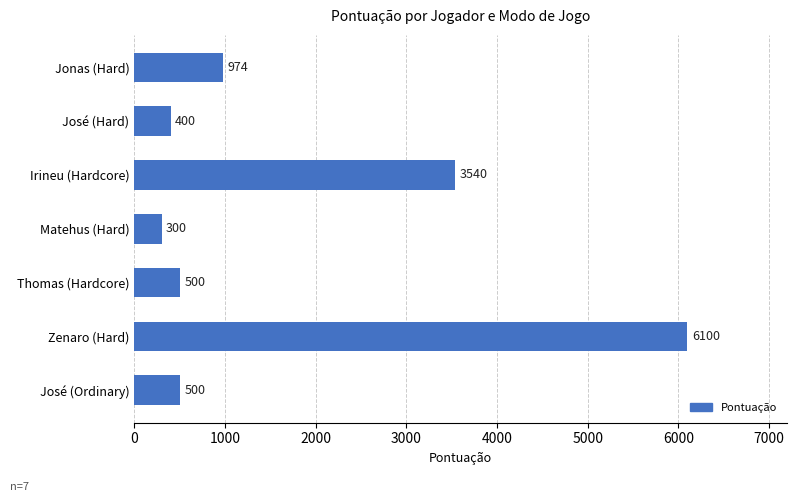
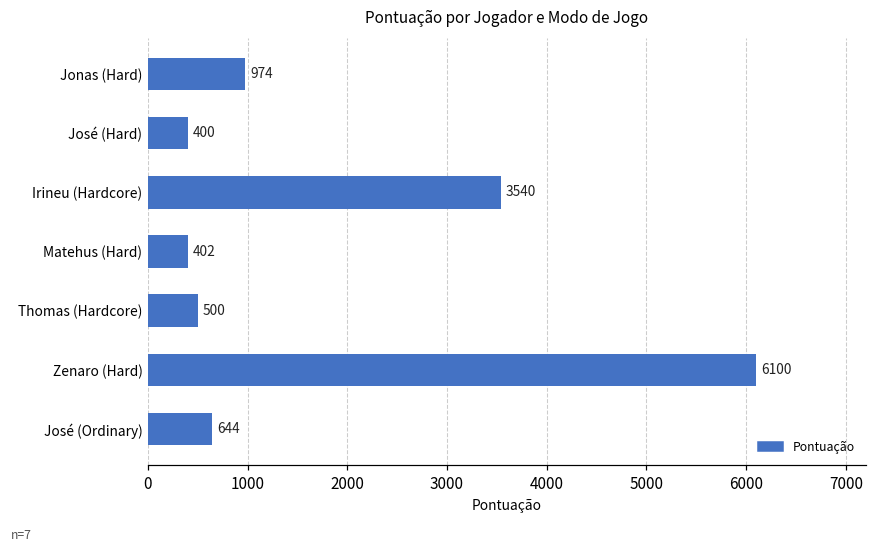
  {
    "Jonas (Hard)": 974,
    "José (Hard)": 400,
    "Irineu (Hardcore)": 3540,
-   "Matehus (Hard)": 300,
+   "Matehus (Hard)": 402,
    "Thomas (Hardcore)": 500,
    "Zenaro (Hard)": 6100,
-   "José (Ordinary)": 500
+   "José (Ordinary)": 644
  }
